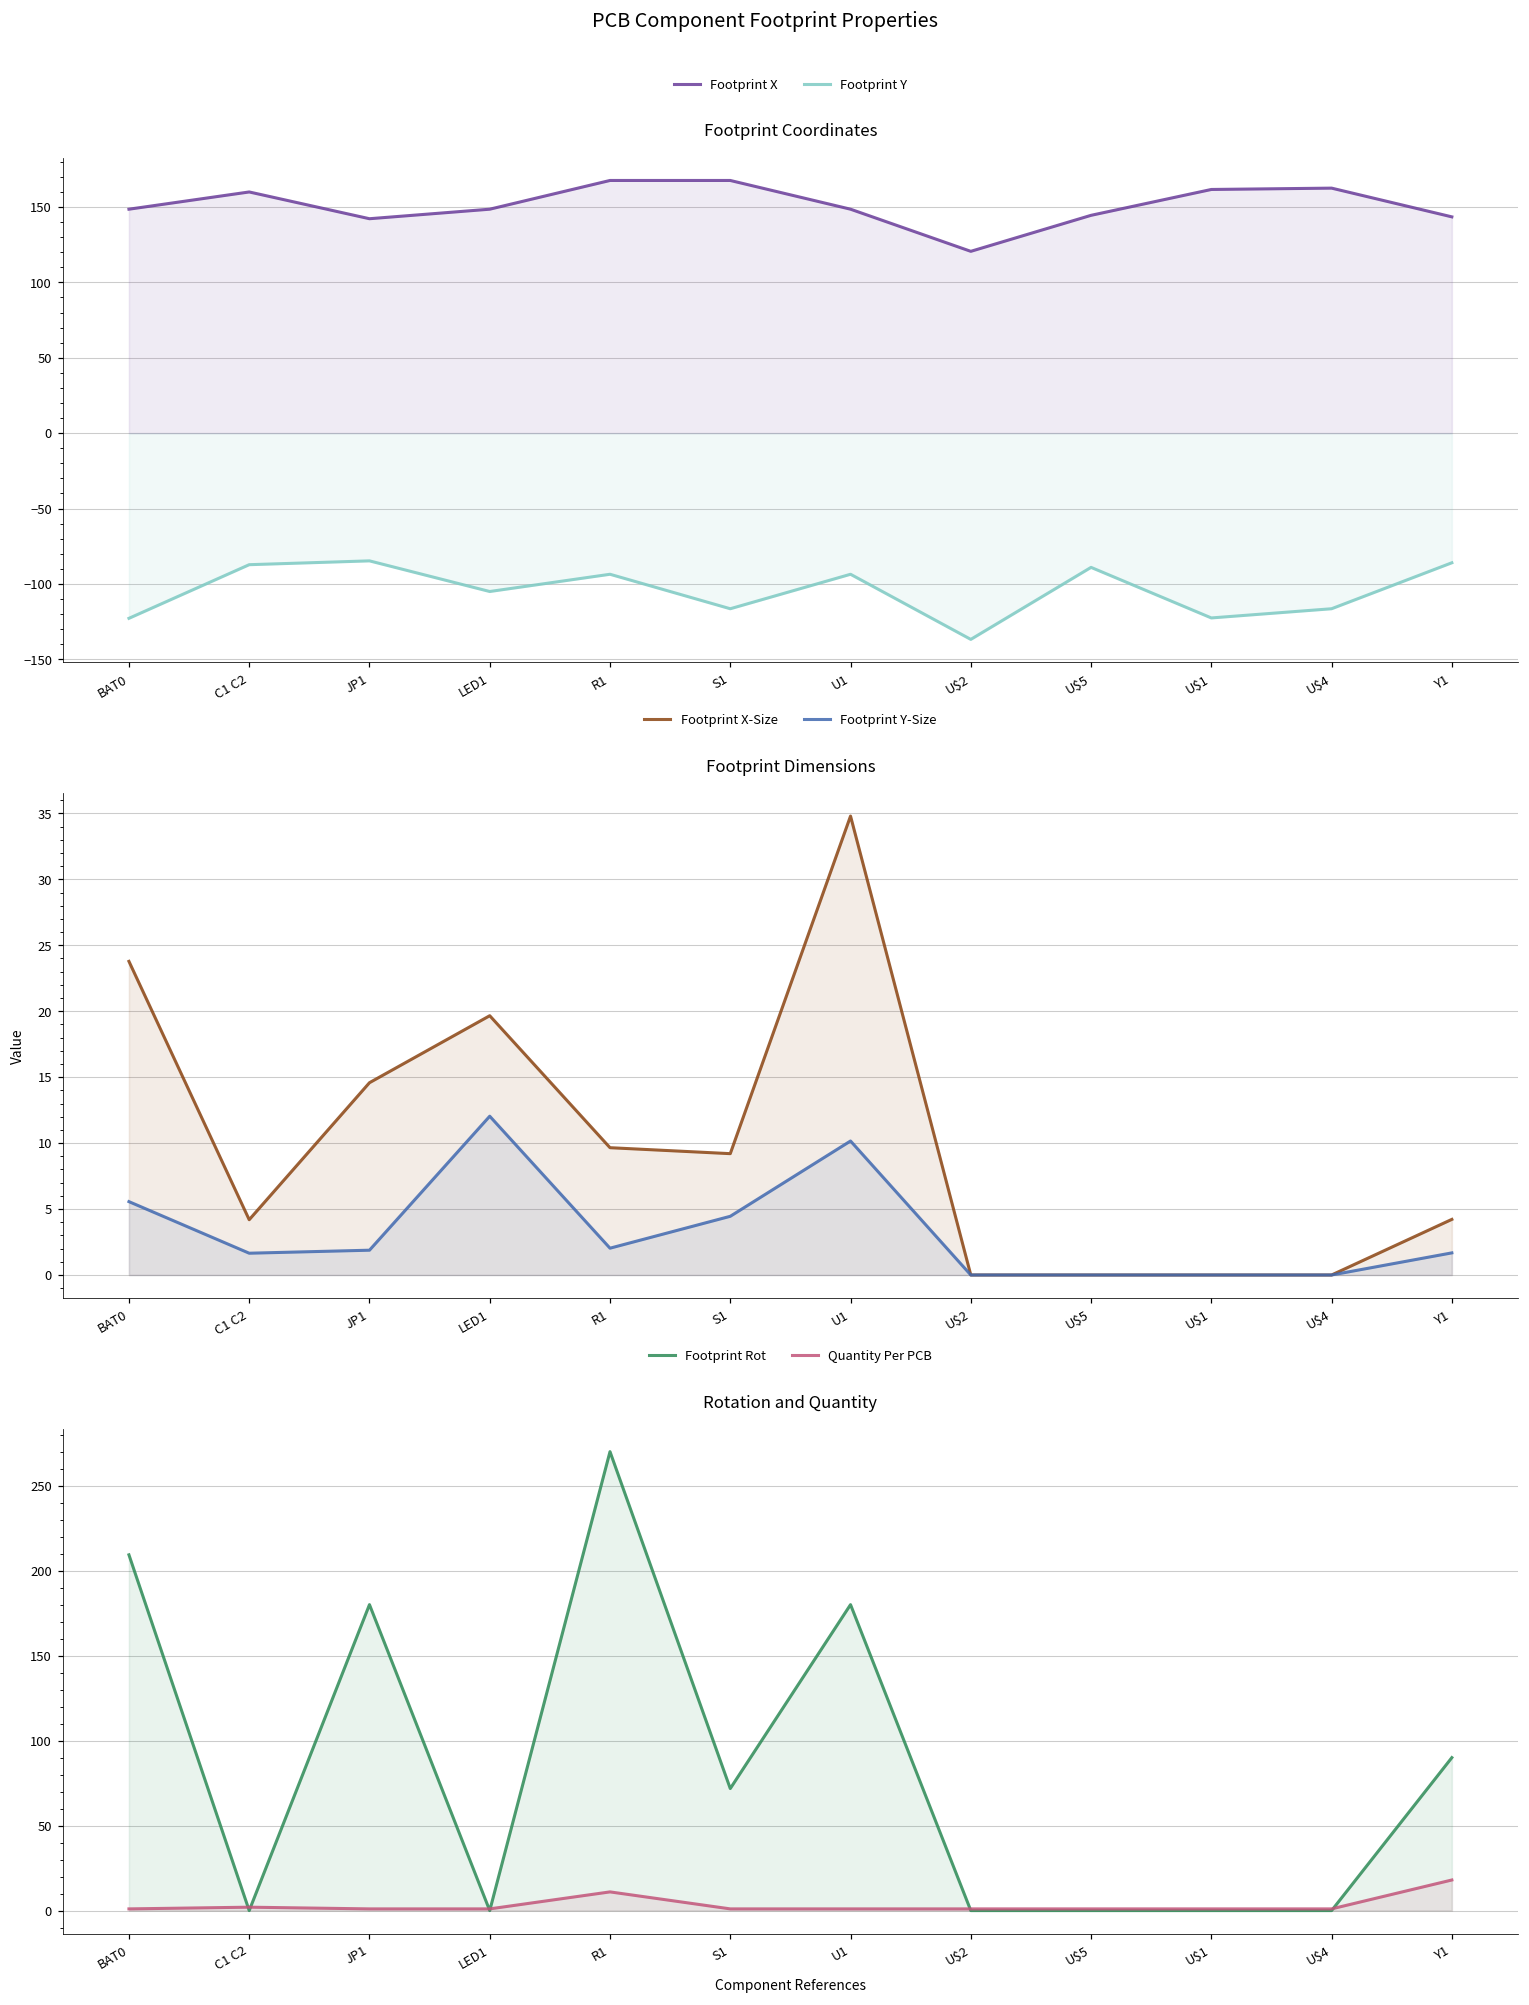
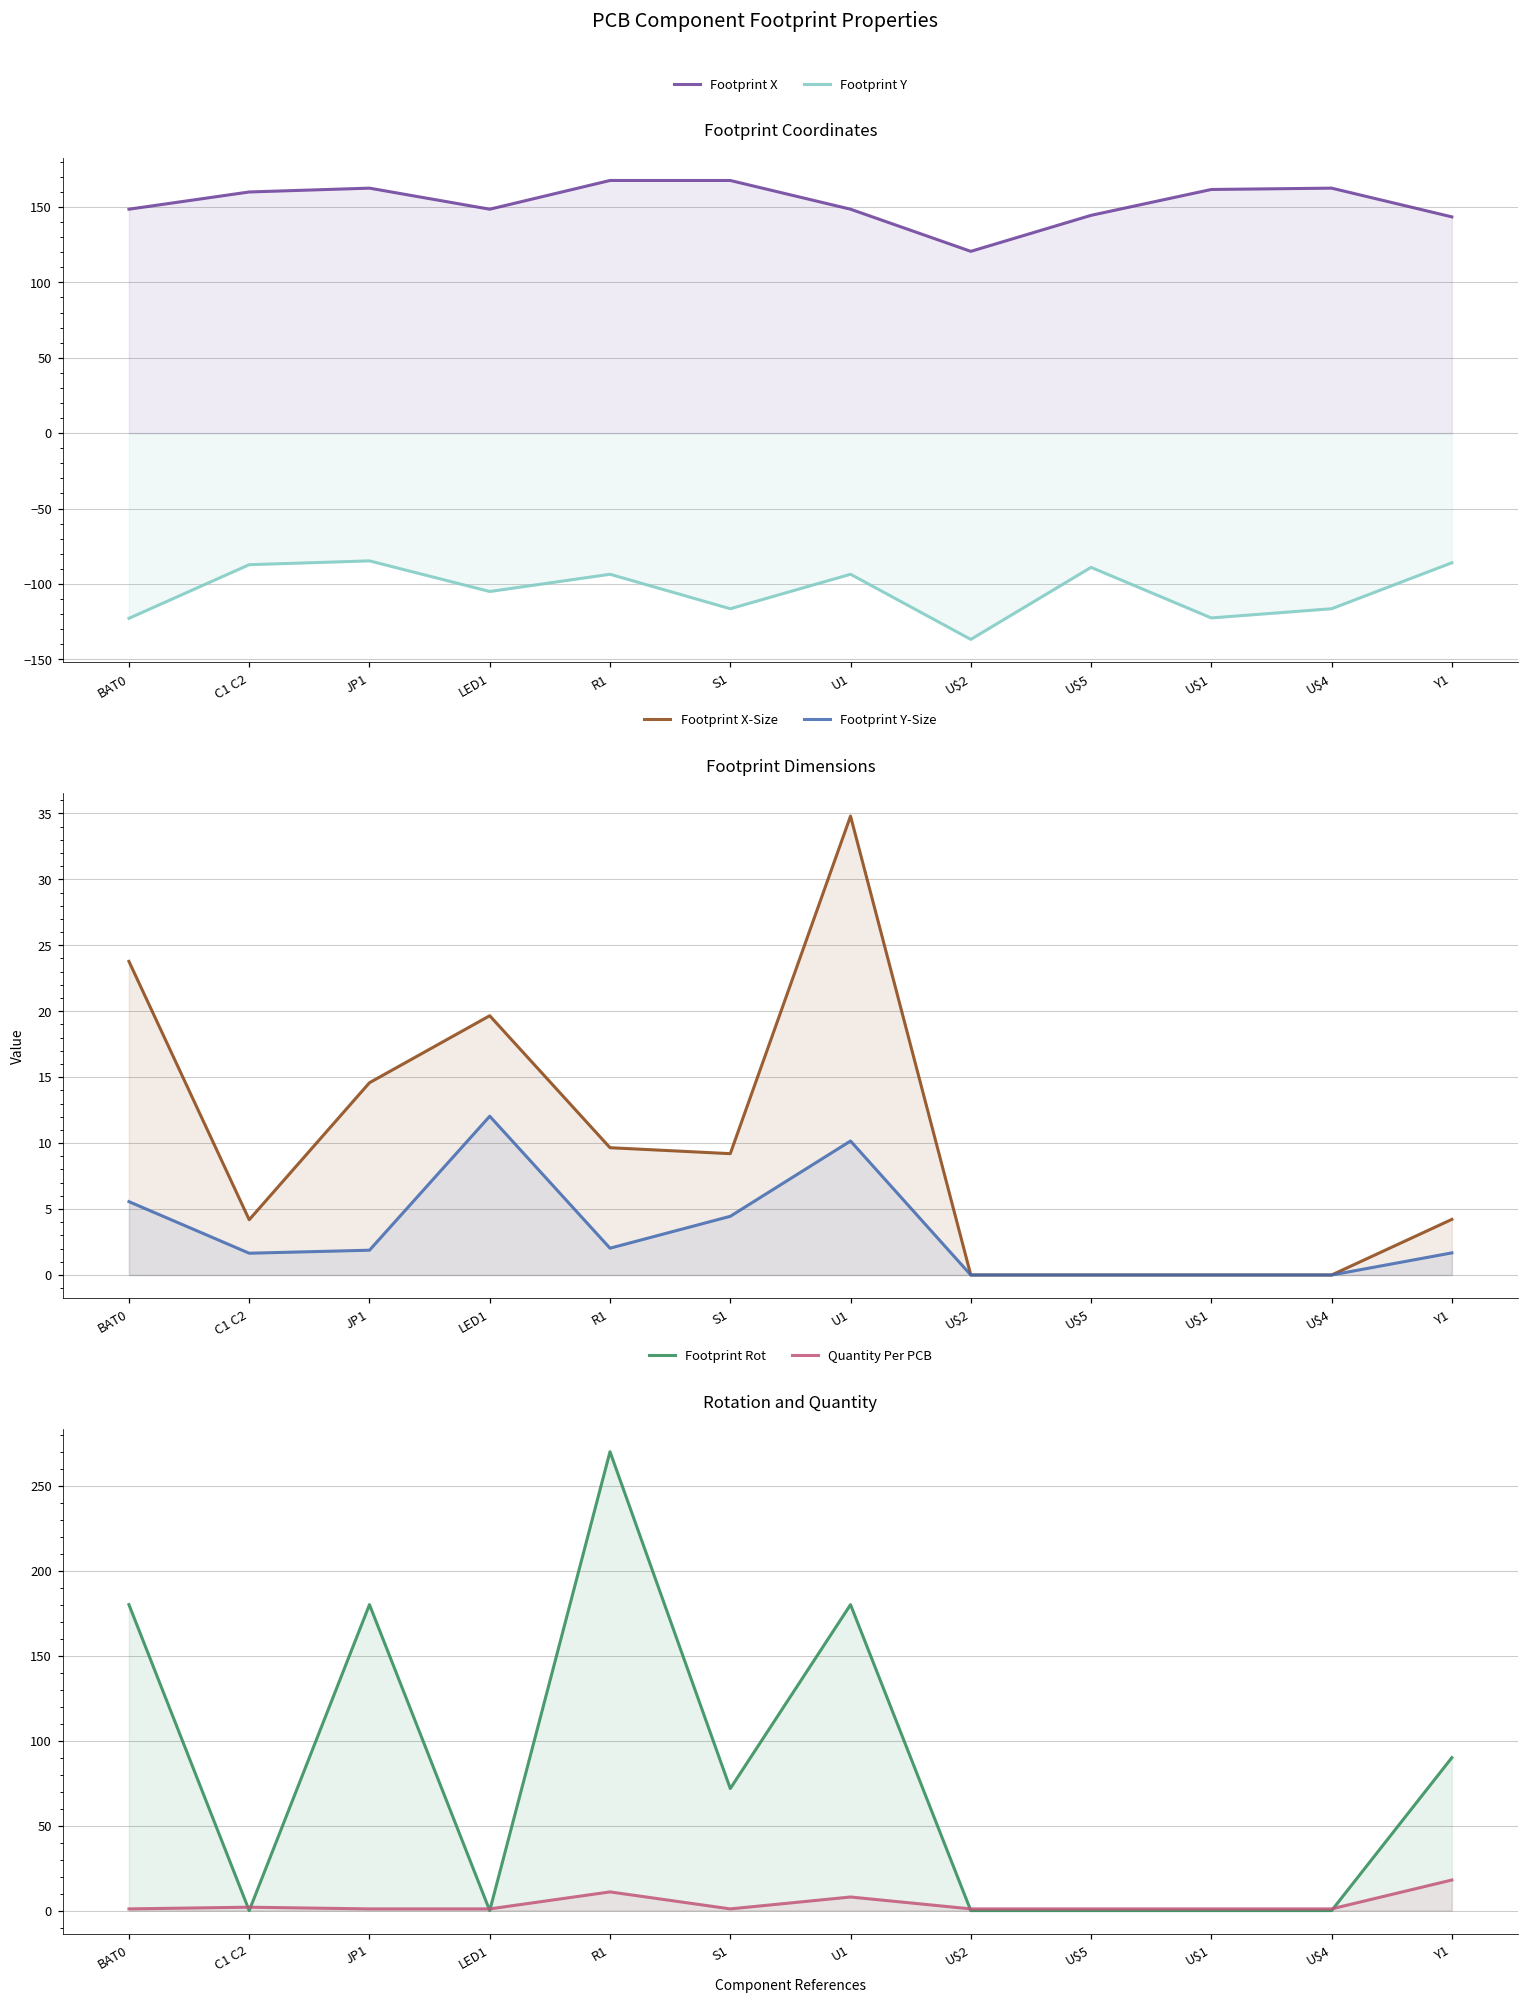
  {
    "Footprint Coordinates": {
      "Footprint X": {
        "BAT0": 149,
        "C1 C2": 160,
-       "JP1": 142,
+       "JP1": 162,
        "LED1": 149,
        "R1": 168,
        "S1": 168,
        "U1": 149,
        "U$2": 121,
        "U$5": 144,
        "U$1": 162,
        "U$4": 162,
        "Y1": 143
      }
    },
    "Footprint Dimensions": {
      "Footprint X-Size": {
        "BAT0": 23.8,
        "C1 C2": 4.2,
        "JP1": 14.6,
        "LED1": 19.7,
        "R1": 9.7,
        "S1": 9.2,
        "U1": 34.8,
        "Y1": 4.2
      },
      "Footprint Y-Size": {
        "BAT0": 5.6,
        "C1 C2": 1.7,
        "JP1": 1.9,
        "LED1": 12.0,
        "R1": 2.0,
        "S1": 4.5,
        "U1": 10.2,
        "Y1": 1.7
      }
    },
    "Rotation and Quantity": {
      "Footprint Rot": {
-       "BAT0": 209,
+       "BAT0": 180,
        "C1 C2": 0,
        "JP1": 180,
        "R1": 270,
        "S1": 72,
        "U1": 180,
        "Y1": 90
      },
      "Quantity Per PCB": {
        "BAT0": 1,
        "C1 C2": 2,
        "JP1": 1,
        "R1": 11,
        "S1": 1,
-       "U1": 1,
+       "U1": 8,
        "Y1": 18
      }
    }
  }
